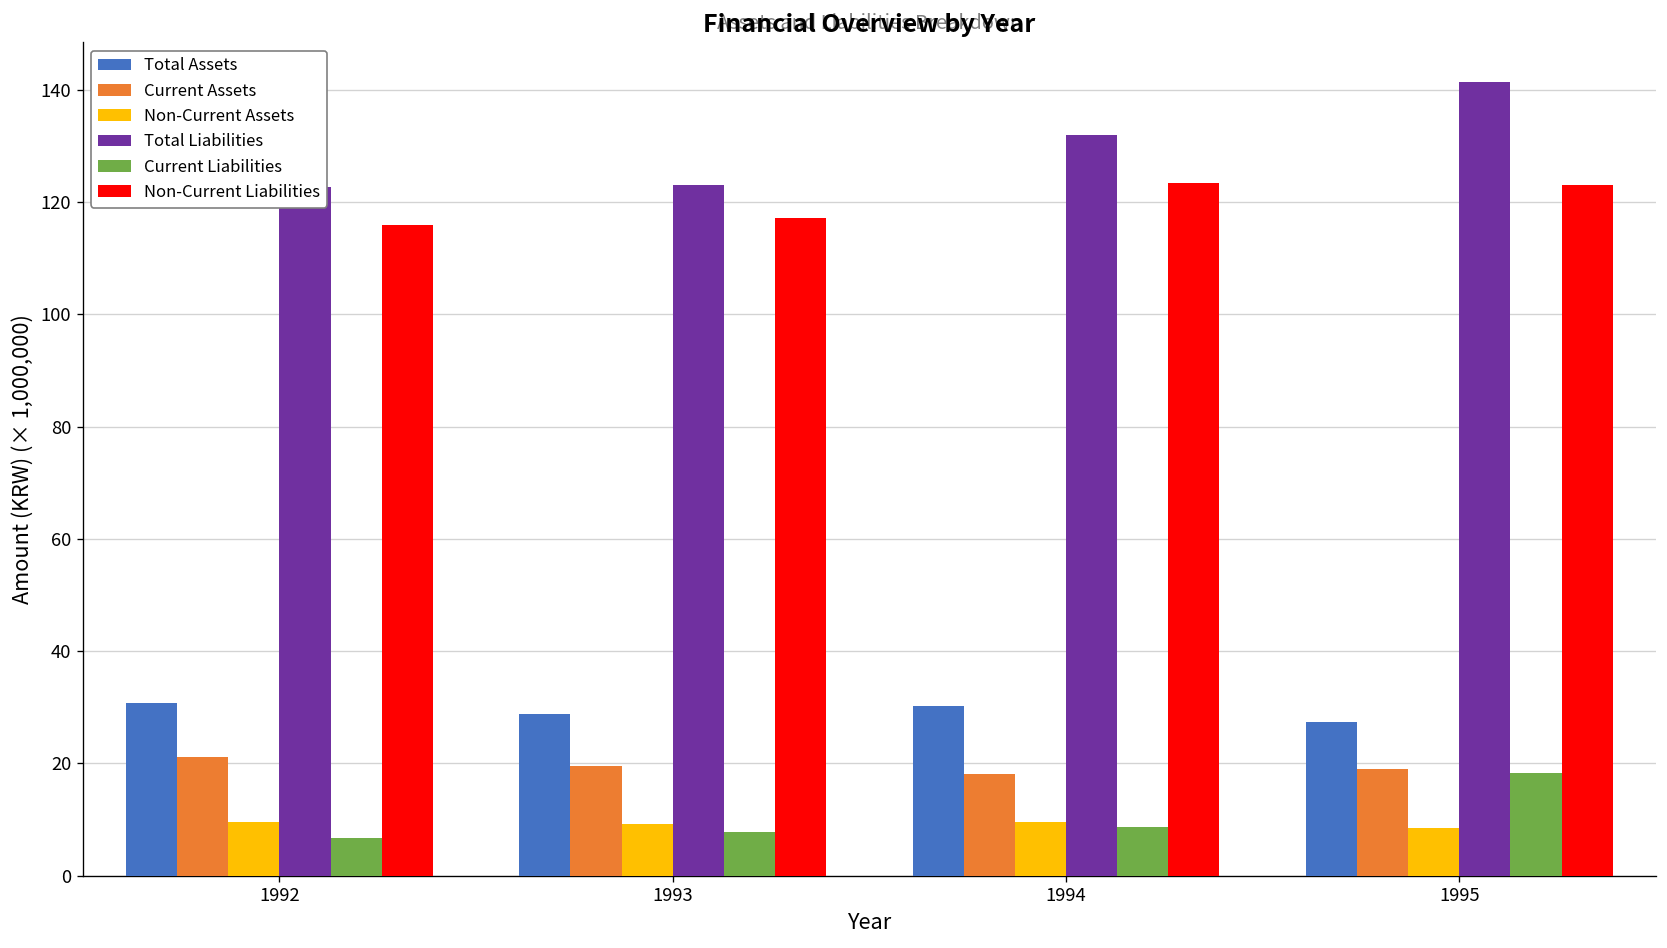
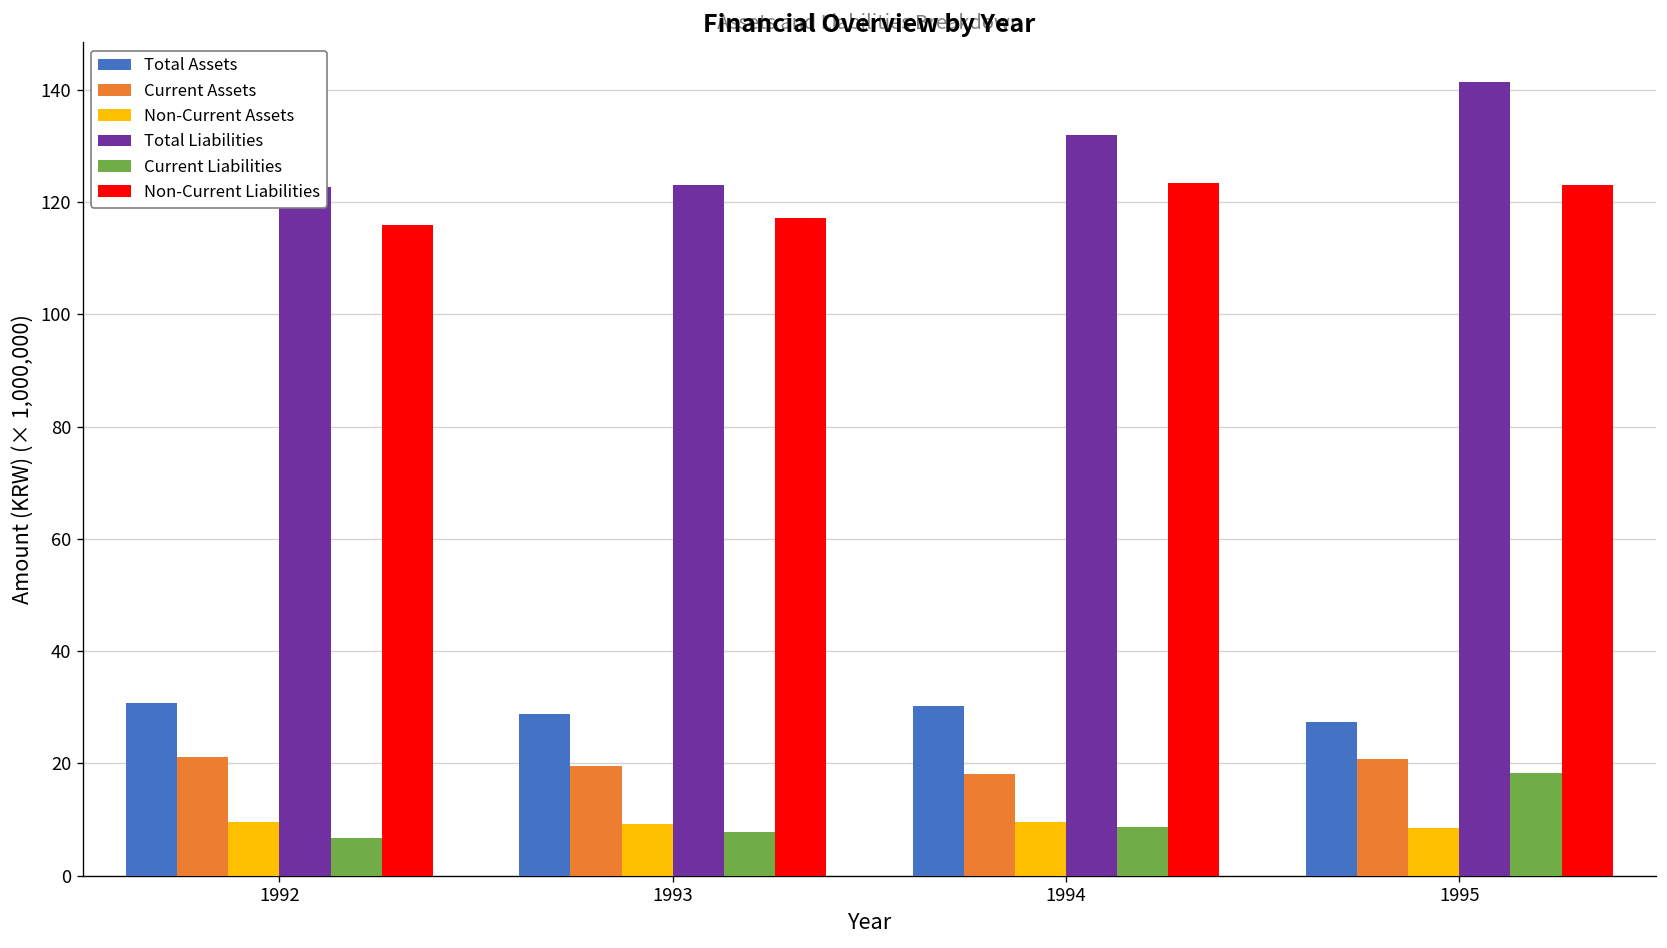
  {
    "Total Assets": {
      "1992": 31,
      "1993": 29,
      "1994": 30,
      "1995": 27
    },
    "Current Assets": {
      "1992": 21,
      "1993": 20,
      "1994": 18,
-     "1995": 19
+     "1995": 21
    },
    "Non-Current Assets": {
      "1992": 9,
      "1993": 9,
      "1994": 9,
      "1995": 8
    },
    "Total Liabilities": {
      "1993": 123,
      "1994": 132,
      "1995": 141
    },
    "Current Liabilities": {
      "1992": 7,
      "1993": 8,
      "1994": 9,
      "1995": 18
    },
    "Non-Current Liabilities": {
      "1992": 116,
      "1993": 117,
      "1994": 123,
      "1995": 123
    }
  }
